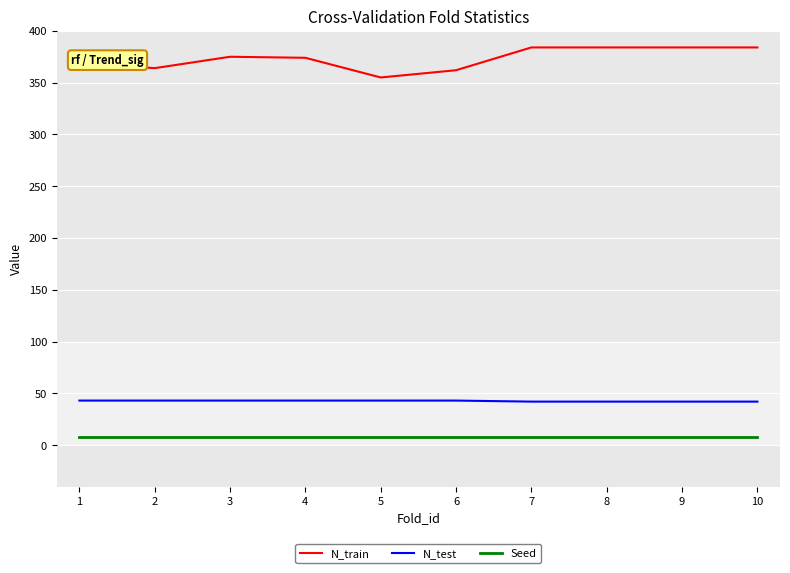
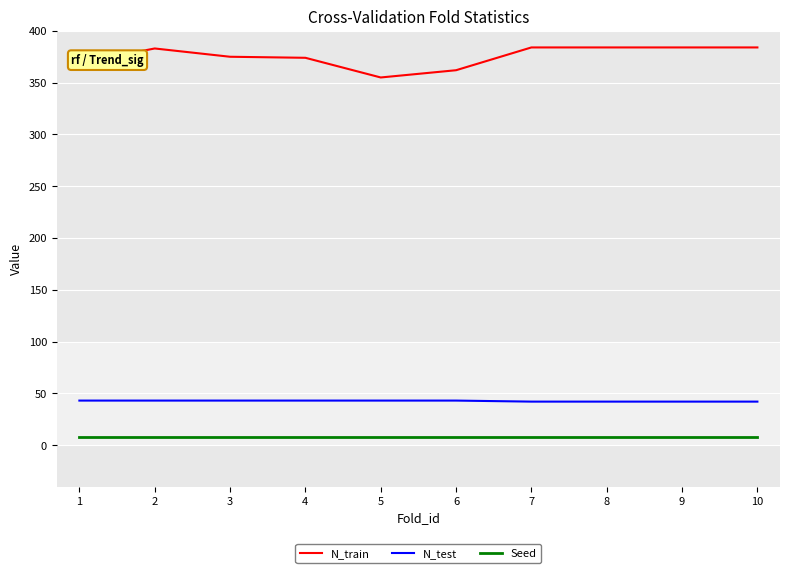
  {
    "N_train": {
-     "2": 364,
+     "2": 383,
      "3": 375,
      "4": 374,
      "5": 355,
      "6": 362,
      "7": 384,
      "8": 384,
      "9": 384,
      "10": 384
    },
    "N_test": {
      "1": 43,
      "2": 43,
      "3": 43,
      "4": 43,
      "5": 43,
      "6": 43,
      "7": 42,
      "8": 42,
      "9": 42,
      "10": 42
    },
    "Seed": {
      "1": 8,
      "2": 8,
      "3": 8,
      "4": 8,
      "5": 8,
      "6": 8,
      "7": 8,
      "8": 8,
      "9": 8,
      "10": 8
    }
  }
